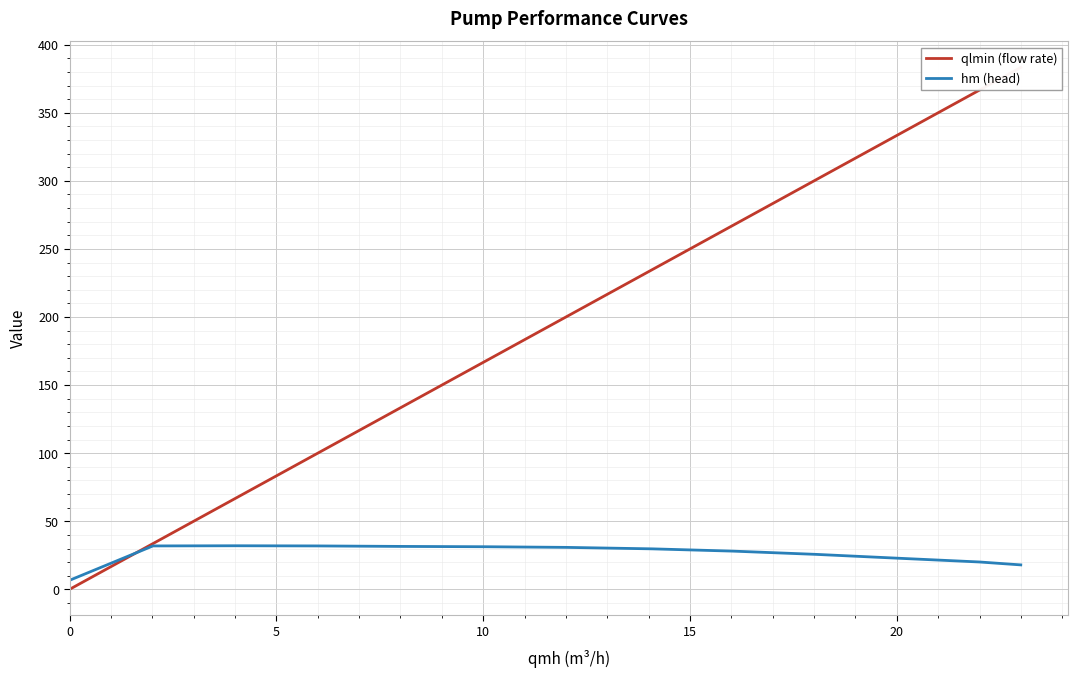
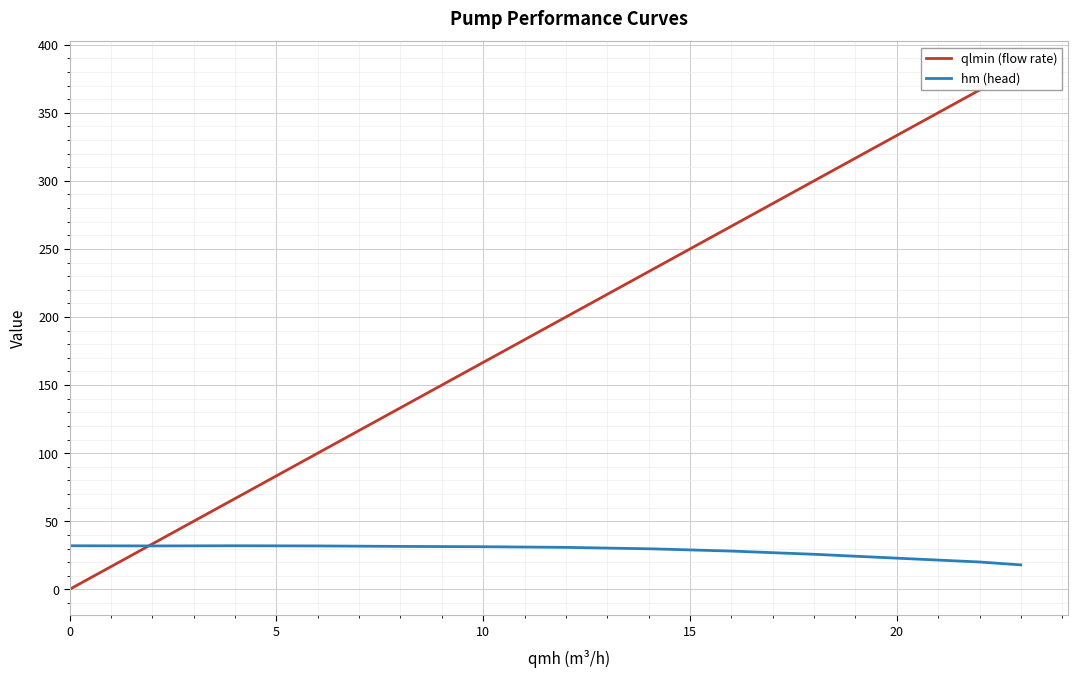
  {
    "qlmin (flow rate)": {
      "0": 0
    },
    "hm (head)": {
-     "0": 7
+     "0": 32
    }
  }
